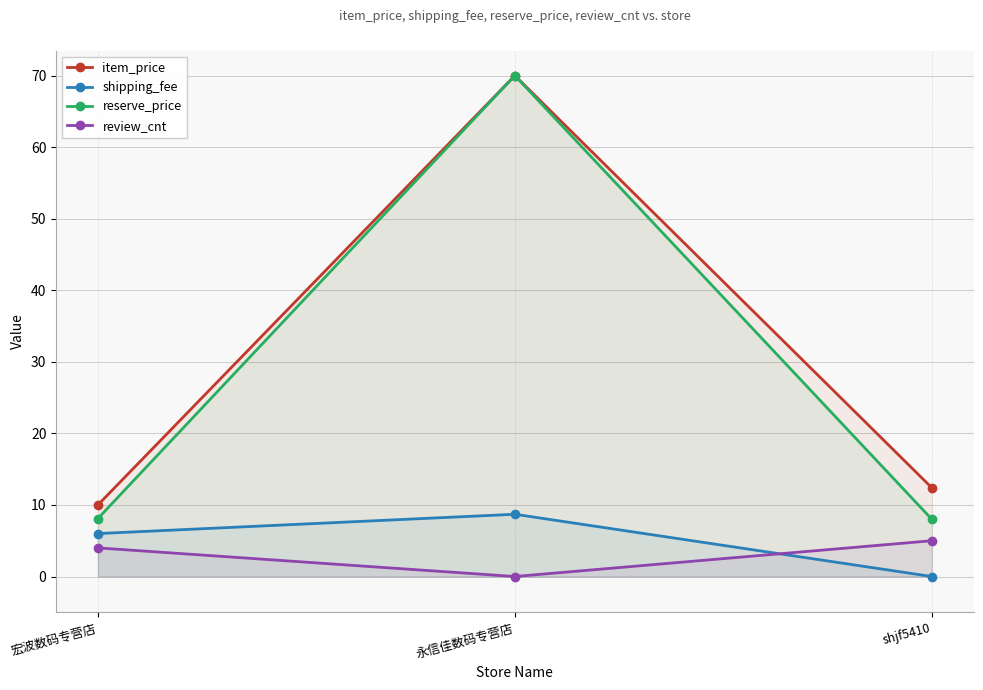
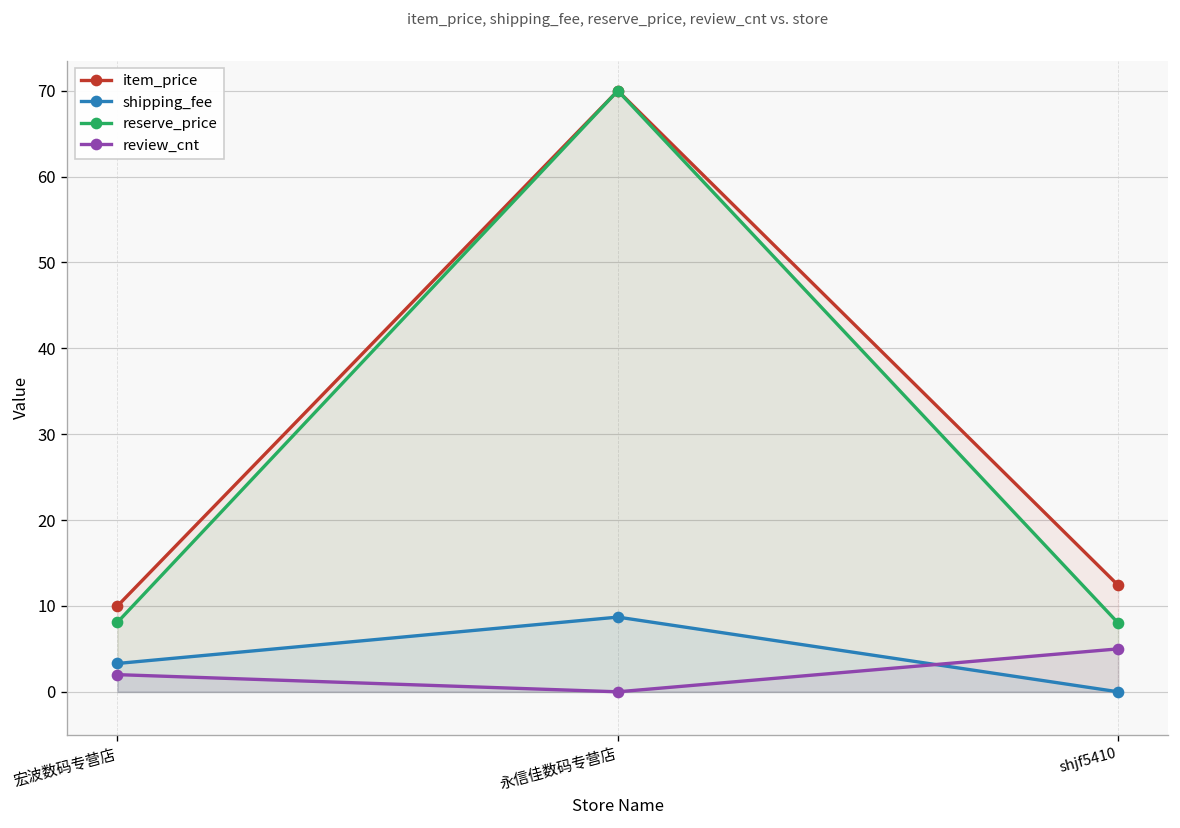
  {
    "item_price": {
      "宏波数码专营店": 10,
      "shjf5410": 12
    },
    "shipping_fee": {
-     "宏波数码专营店": 6,
+     "宏波数码专营店": 3,
      "永信佳数码专营店": 9,
      "shjf5410": 0
    },
    "reserve_price": {
      "宏波数码专营店": 8,
      "shjf5410": 8
    },
    "review_cnt": {
-     "宏波数码专营店": 4,
+     "宏波数码专营店": 2,
      "永信佳数码专营店": 0,
      "shjf5410": 5
    }
  }
